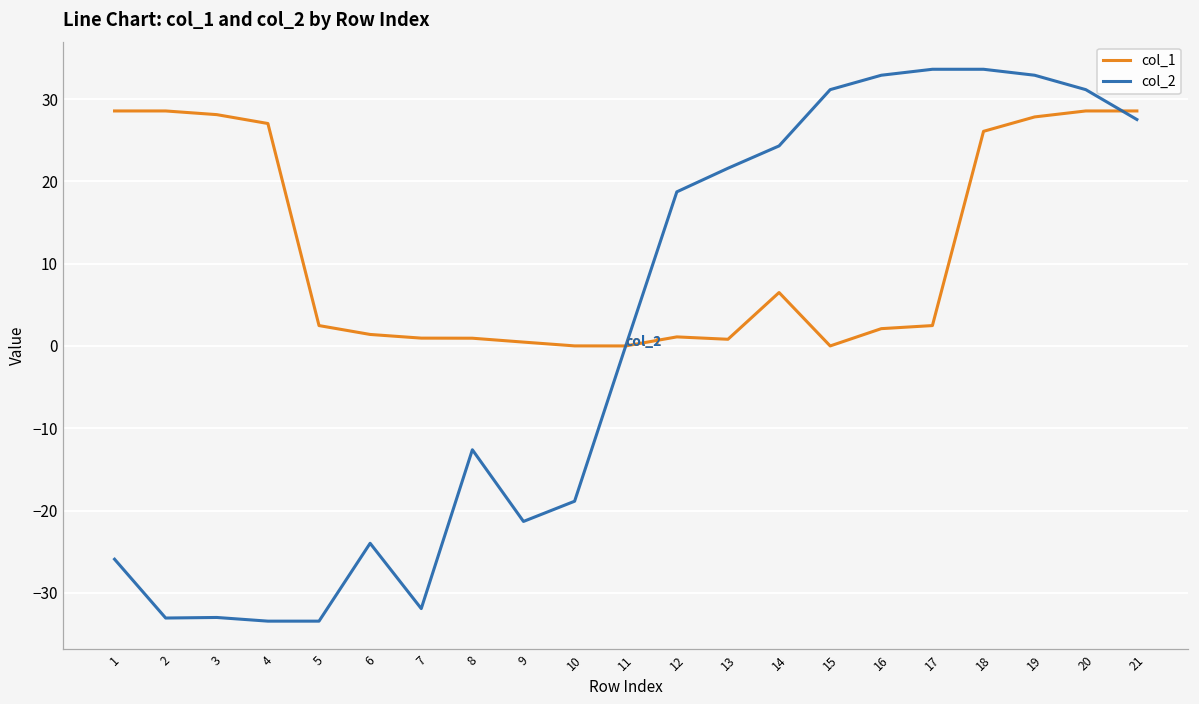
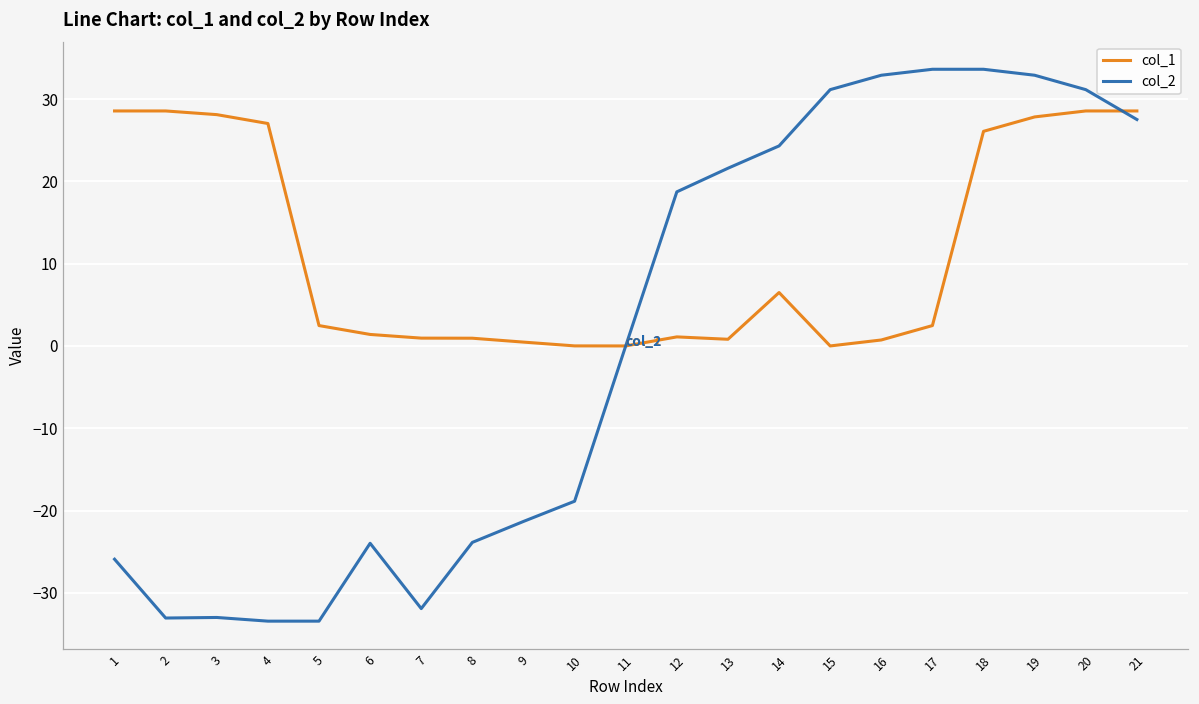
  {
    "col_1": {
      "1": 29,
      "2": 29,
      "3": 28,
      "4": 27,
      "5": 2,
      "6": 1,
      "7": 1,
      "8": 1,
      "9": 0,
      "10": 0,
      "13": 1,
      "14": 6,
      "15": 0,
-     "16": 2,
+     "16": 1,
      "17": 2,
      "18": 26,
      "19": 28,
      "20": 29,
      "21": 29
    },
    "col_2": {
      "1": -26,
      "2": -33,
      "3": -33,
      "4": -33,
      "5": -33,
      "6": -24,
      "7": -32,
-     "8": -13,
+     "8": -24,
      "9": -21,
      "10": -19,
      "12": 19,
      "13": 22,
      "14": 24,
      "15": 31,
      "16": 33,
      "17": 34,
      "18": 34,
      "19": 33,
      "20": 31,
      "21": 28
    }
  }
